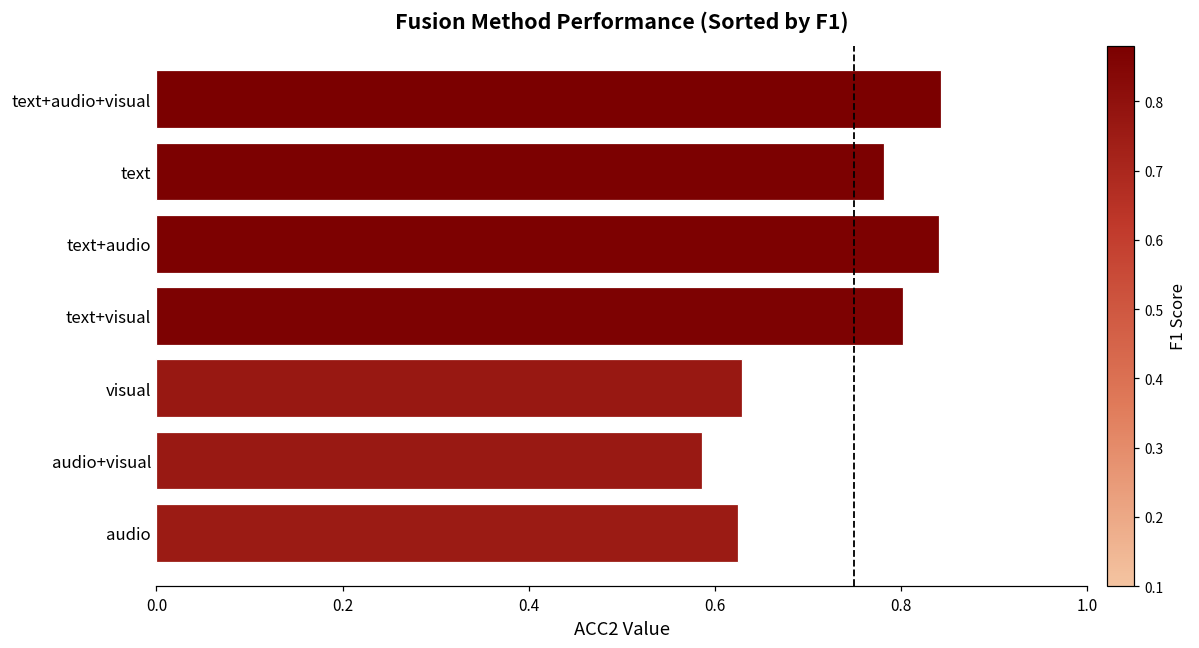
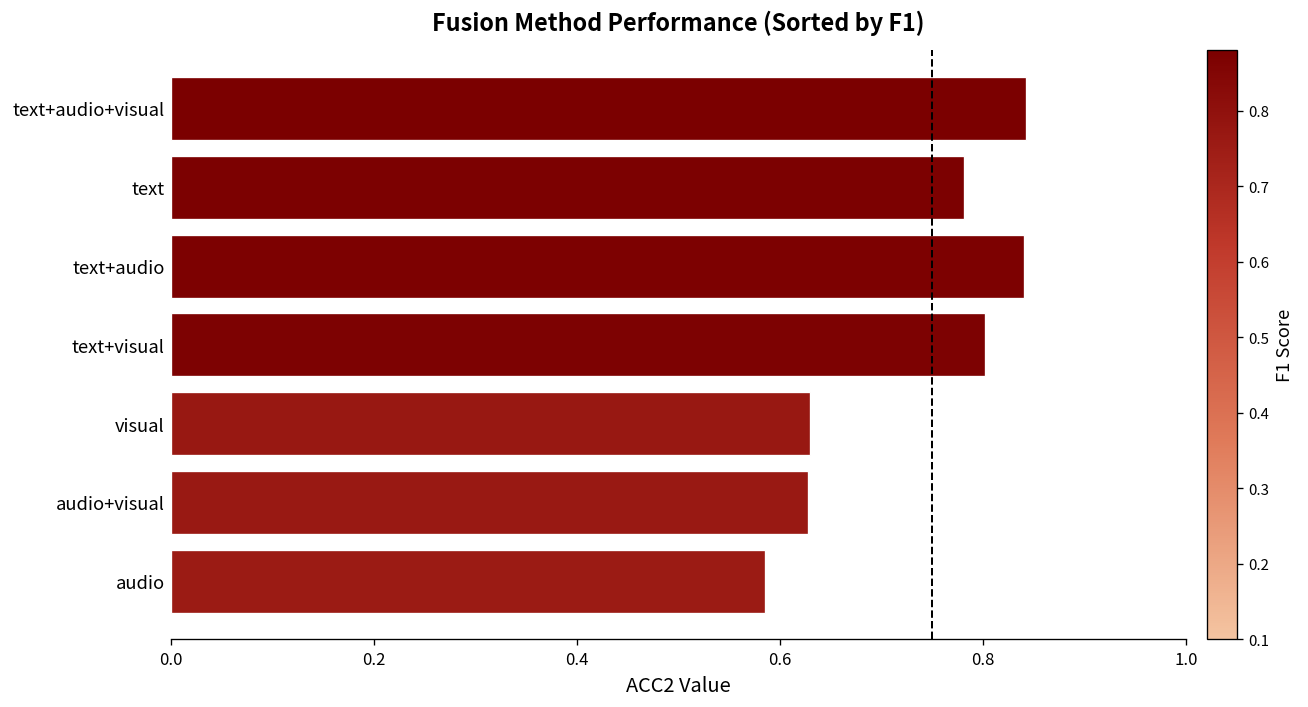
  {
    "text+audio+visual": 0.84,
    "text": 0.78,
    "text+audio": 0.84,
    "text+visual": 0.80,
    "visual": 0.63,
-   "audio+visual": 0.59,
-   "audio": 0.63
+   "audio+visual": 0.63,
+   "audio": 0.59
  }
